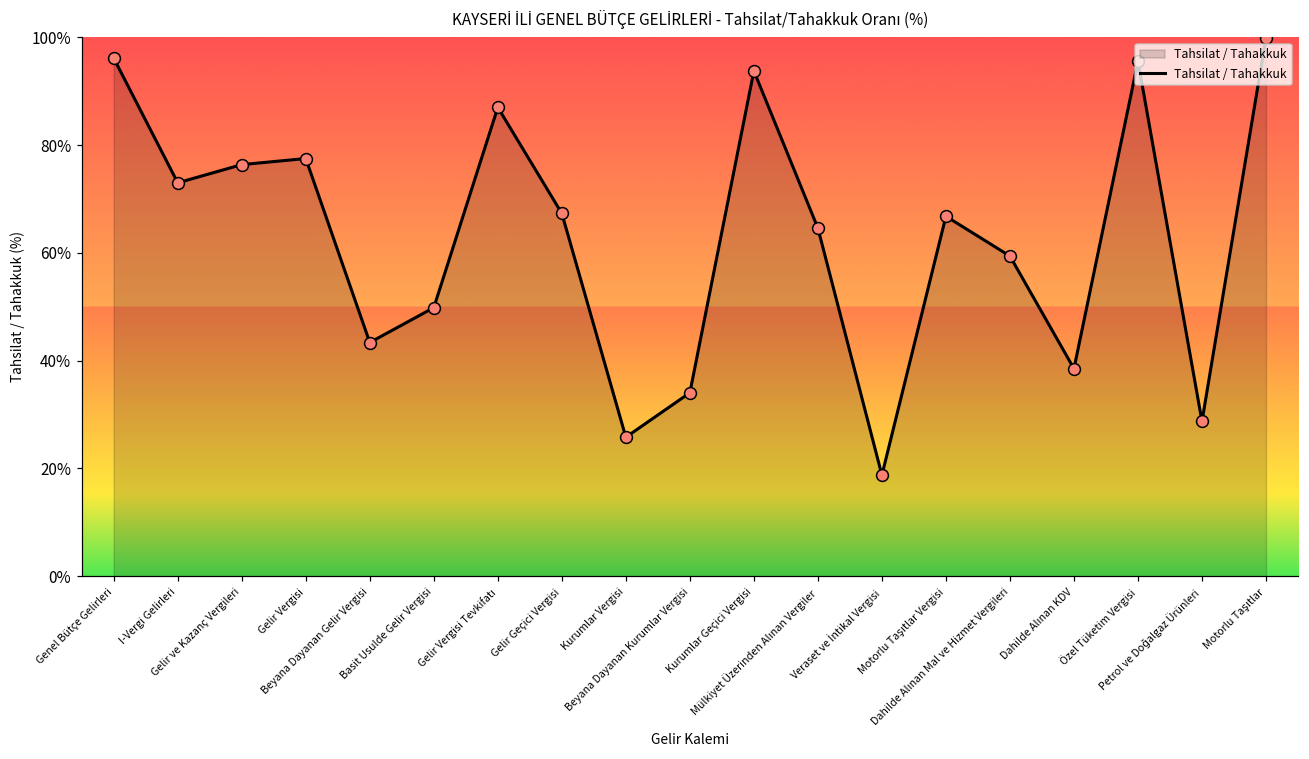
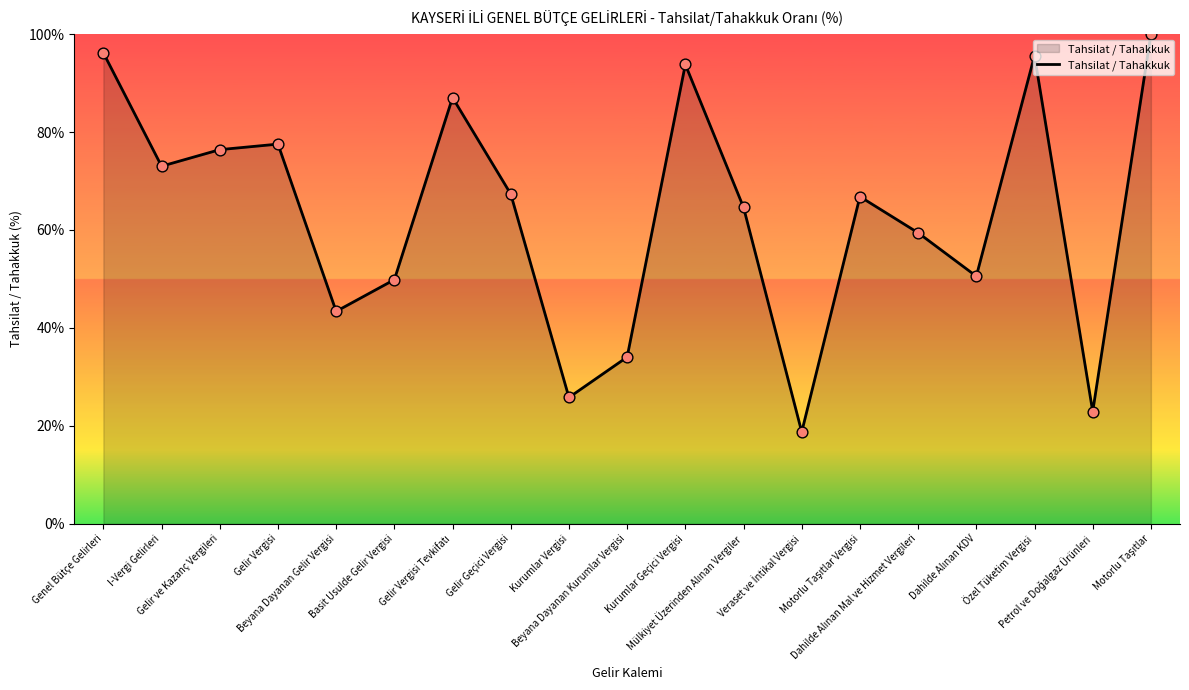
  {
    "Genel Bütçe Gelirleri": "96%",
    "I-Vergi Gelirleri": "73%",
    "Gelir ve Kazanç Vergileri": "76%",
    "Gelir Vergisi": "78%",
    "Beyana Dayanan Gelir Vergisi": "43%",
    "Basit Usulde Gelir Vergisi": "50%",
    "Gelir Vergisi Tevkifatı": "87%",
    "Gelir Geçici Vergisi": "67%",
    "Kurumlar Vergisi": "26%",
    "Beyana Dayanan Kurumlar Vergisi": "34%",
    "Kurumlar Geçici Vergisi": "94%",
    "Mülkiyet Üzerinden Alınan Vergiler": "65%",
    "Veraset ve İntikal Vergisi": "19%",
    "Motorlu Taşıtlar Vergisi": "67%",
    "Dahilde Alınan Mal ve Hizmet Vergileri": "59%",
-   "Dahilde Alınan KDV": "39%",
-   "Petrol ve Doğalgaz Ürünleri": "29%",
+   "Dahilde Alınan KDV": "51%",
+   "Petrol ve Doğalgaz Ürünleri": "23%",
    "Motorlu Taşıtlar": "100%"
  }
